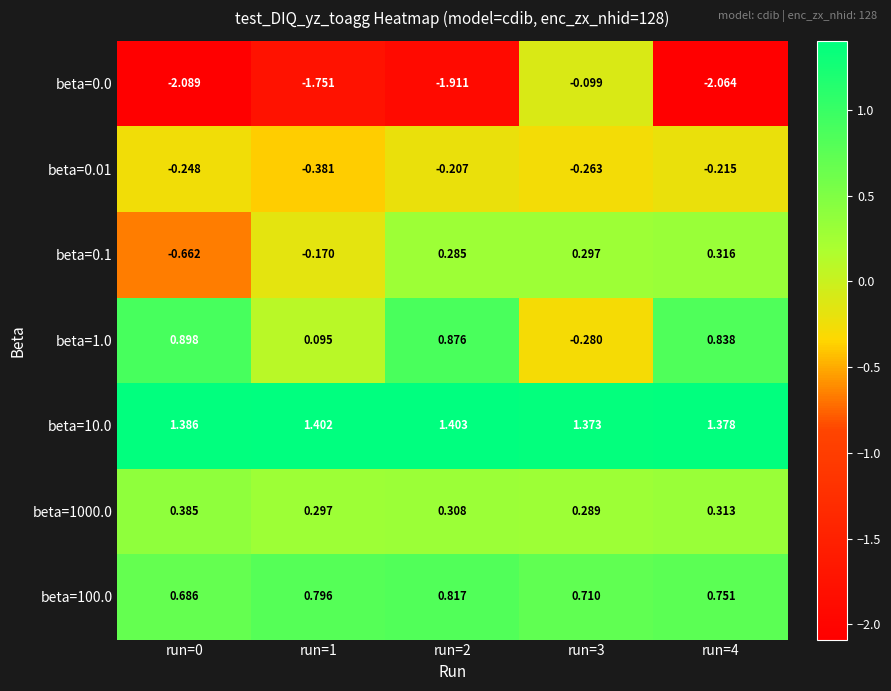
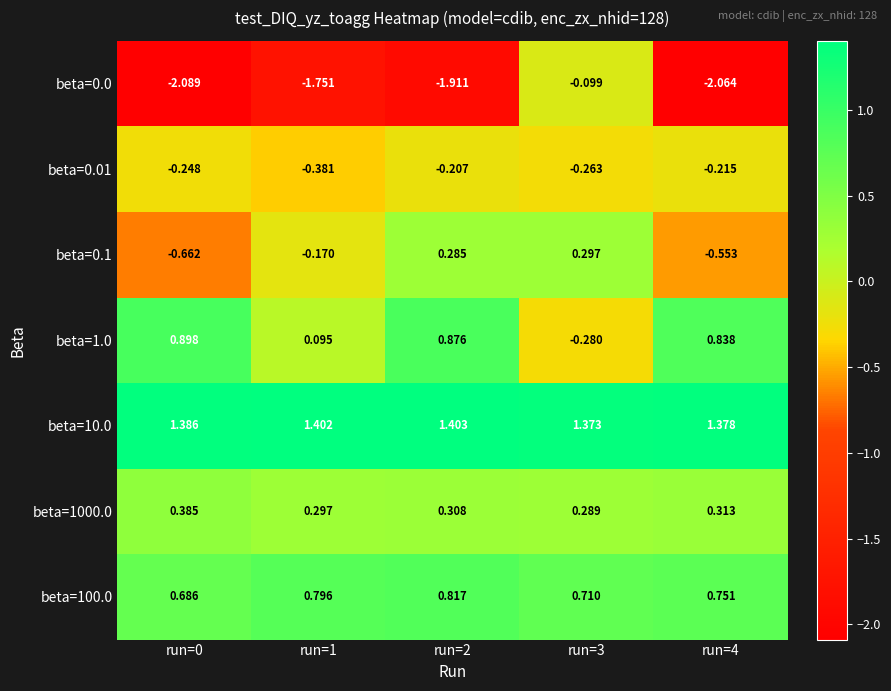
  {
    "beta=0.0": {
      "run=0": -2.089,
      "run=1": -1.751,
      "run=2": -1.911,
      "run=3": -0.099,
      "run=4": -2.064
    },
    "beta=0.01": {
      "run=0": -0.248,
      "run=1": -0.381,
      "run=2": -0.207,
      "run=3": -0.263,
      "run=4": -0.215
    },
    "beta=0.1": {
      "run=0": -0.662,
      "run=1": -0.170,
      "run=2": 0.285,
      "run=3": 0.297,
-     "run=4": 0.316
+     "run=4": -0.553
    },
    "beta=1.0": {
      "run=0": 0.898,
      "run=1": 0.095,
      "run=2": 0.876,
      "run=3": -0.280,
      "run=4": 0.838
    },
    "beta=10.0": {
      "run=0": 1.386,
      "run=1": 1.402,
      "run=2": 1.403,
      "run=3": 1.373,
      "run=4": 1.378
    },
    "beta=1000.0": {
      "run=0": 0.385,
      "run=1": 0.297,
      "run=2": 0.308,
      "run=3": 0.289,
      "run=4": 0.313
    },
    "beta=100.0": {
      "run=0": 0.686,
      "run=1": 0.796,
      "run=2": 0.817,
      "run=3": 0.710,
      "run=4": 0.751
    }
  }
